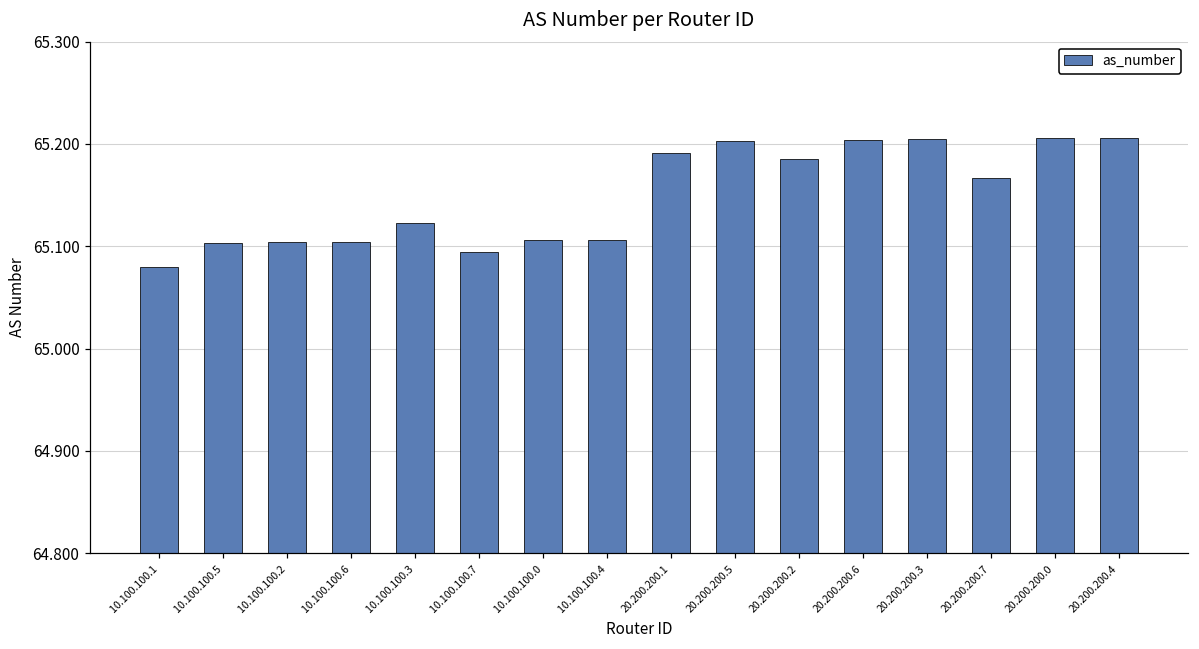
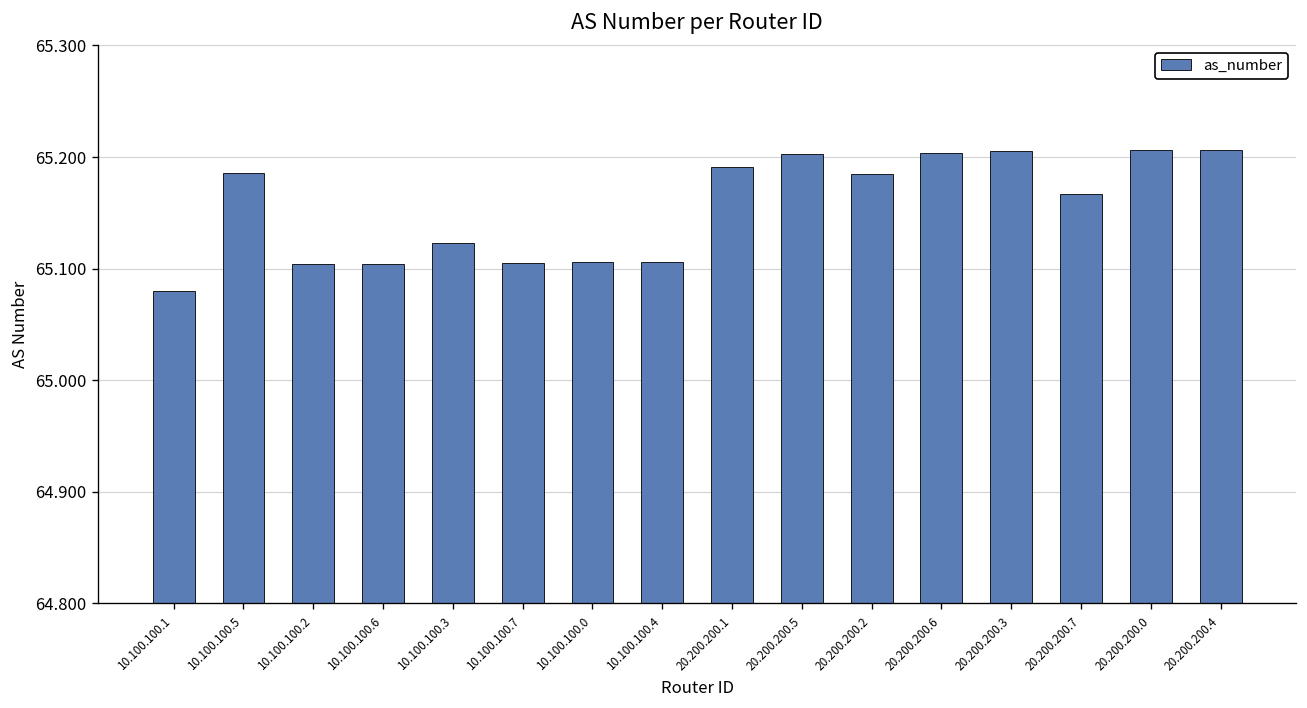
  {
    "10.100.100.1": 65.08,
-   "10.100.100.5": 65.10,
+   "10.100.100.5": 65.19,
    "10.100.100.2": 65.10,
    "10.100.100.6": 65.10,
    "10.100.100.3": 65.12,
-   "10.100.100.7": 65.09,
+   "10.100.100.7": 65.11,
    "10.100.100.0": 65.11,
    "10.100.100.4": 65.11,
    "20.200.200.1": 65.19,
    "20.200.200.5": 65.20,
    "20.200.200.2": 65.19,
    "20.200.200.6": 65.20,
    "20.200.200.3": 65.21,
    "20.200.200.7": 65.17,
    "20.200.200.0": 65.21,
    "20.200.200.4": 65.21
  }
